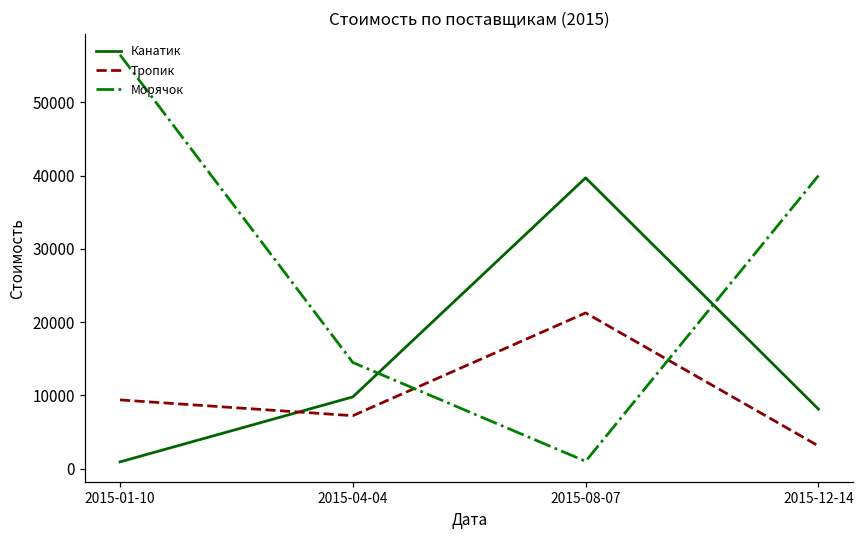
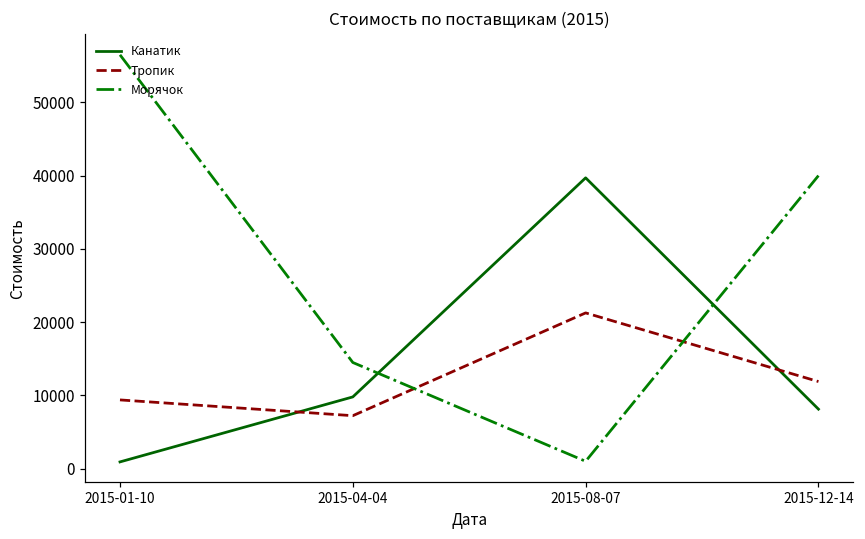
  {
    "Тропик": {
      "2015-01-10": 9000,
      "2015-04-04": 7000,
      "2015-08-07": 21000,
-     "2015-12-14": 3000
+     "2015-12-14": 12000
    }
  }
